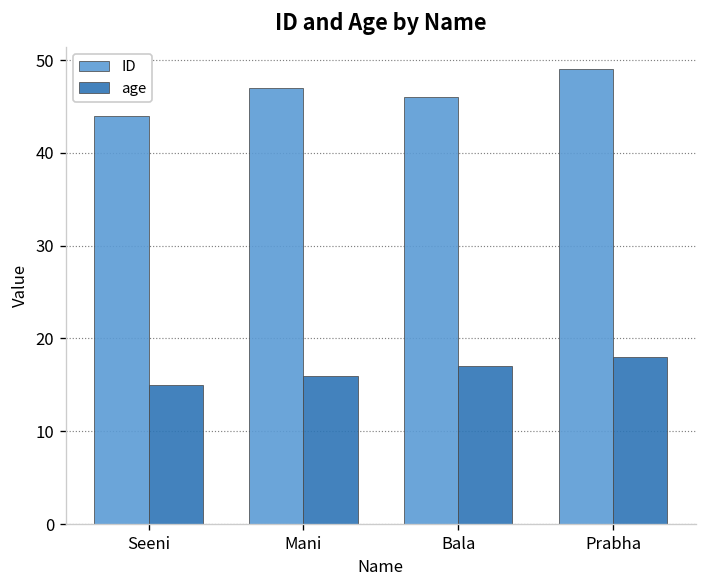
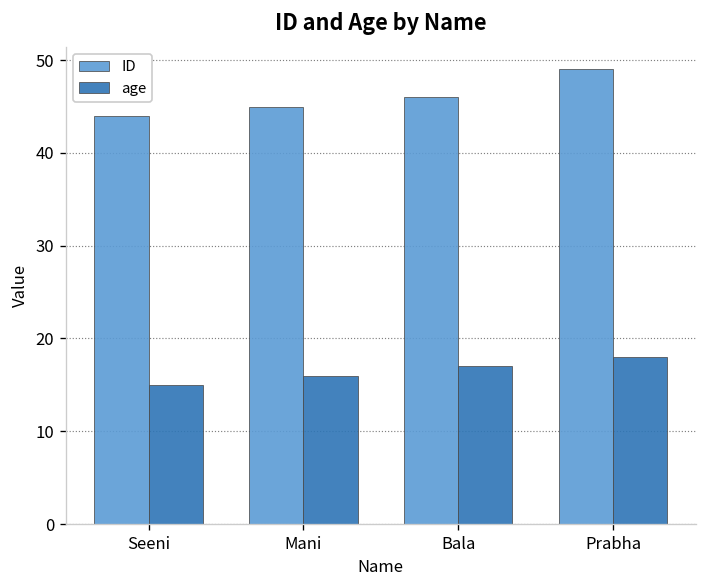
  {
    "ID": {
      "Seeni": 44,
-     "Mani": 47,
+     "Mani": 45,
      "Bala": 46,
      "Prabha": 49
    },
    "age": {
      "Seeni": 15,
      "Mani": 16,
      "Bala": 17,
      "Prabha": 18
    }
  }
